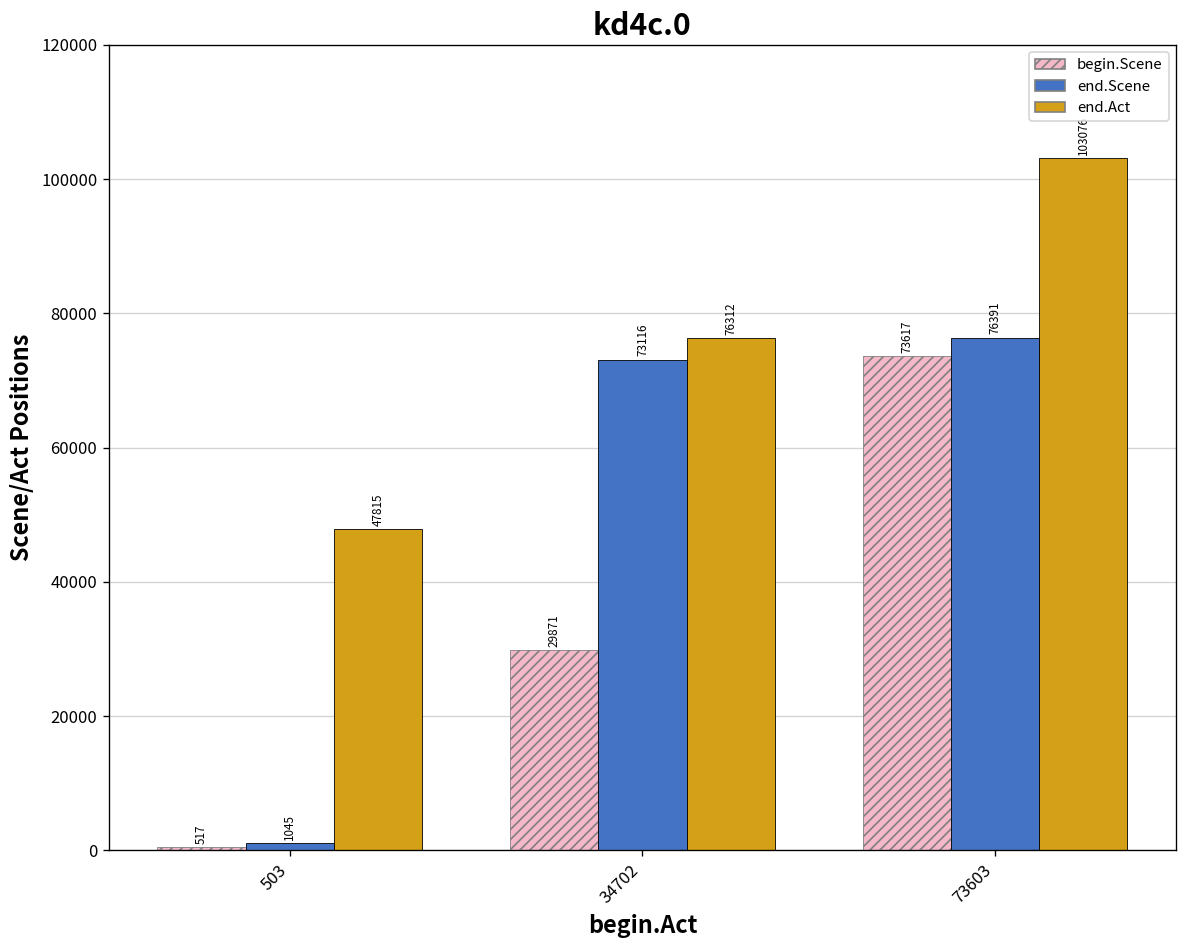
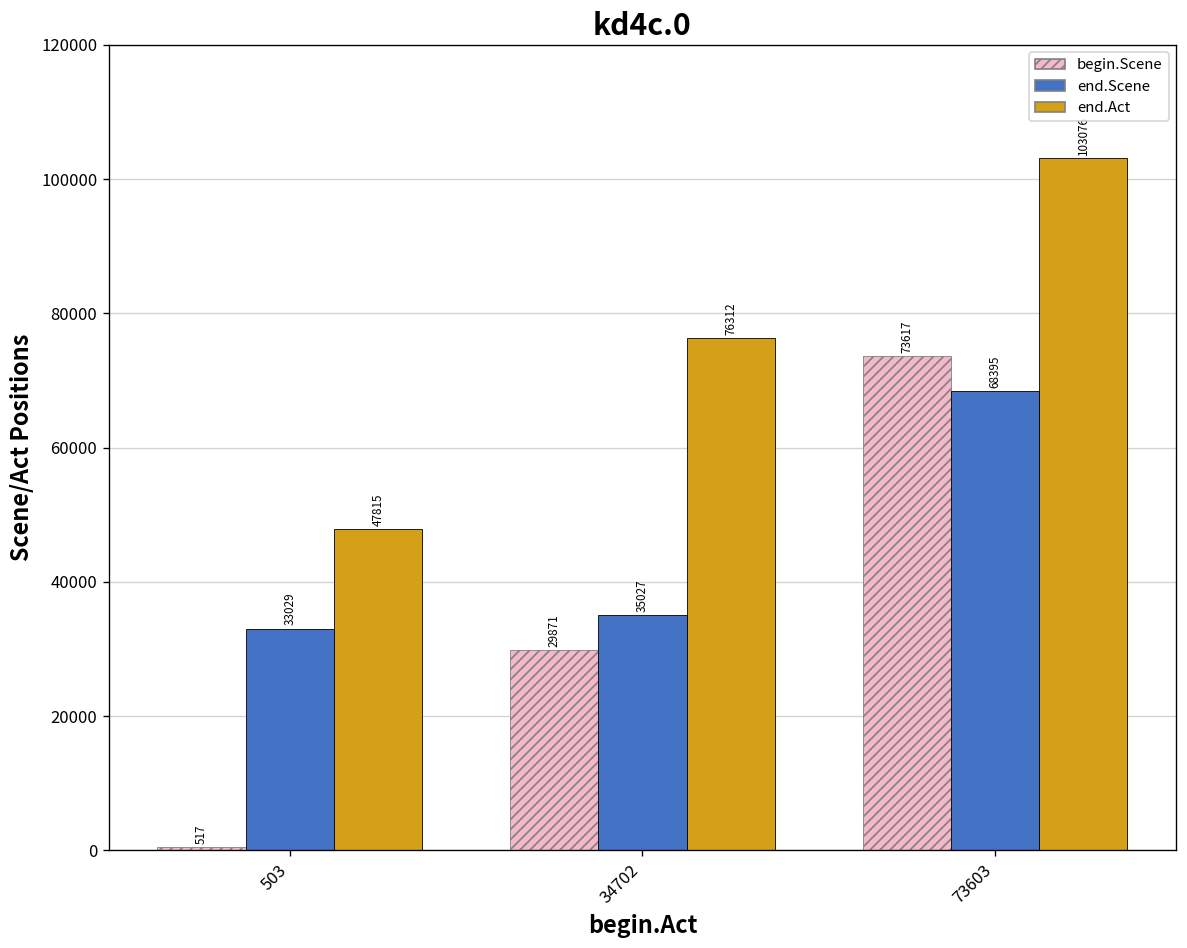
  {
    "begin.Scene": {
      "503": 517,
      "34702": 29871,
      "73603": 73617
    },
    "end.Scene": {
-     "503": 1045,
-     "34702": 73116,
-     "73603": 76391
+     "503": 33029,
+     "34702": 35027,
+     "73603": 68395
    },
    "end.Act": {
      "503": 47815,
      "34702": 76312
    }
  }
